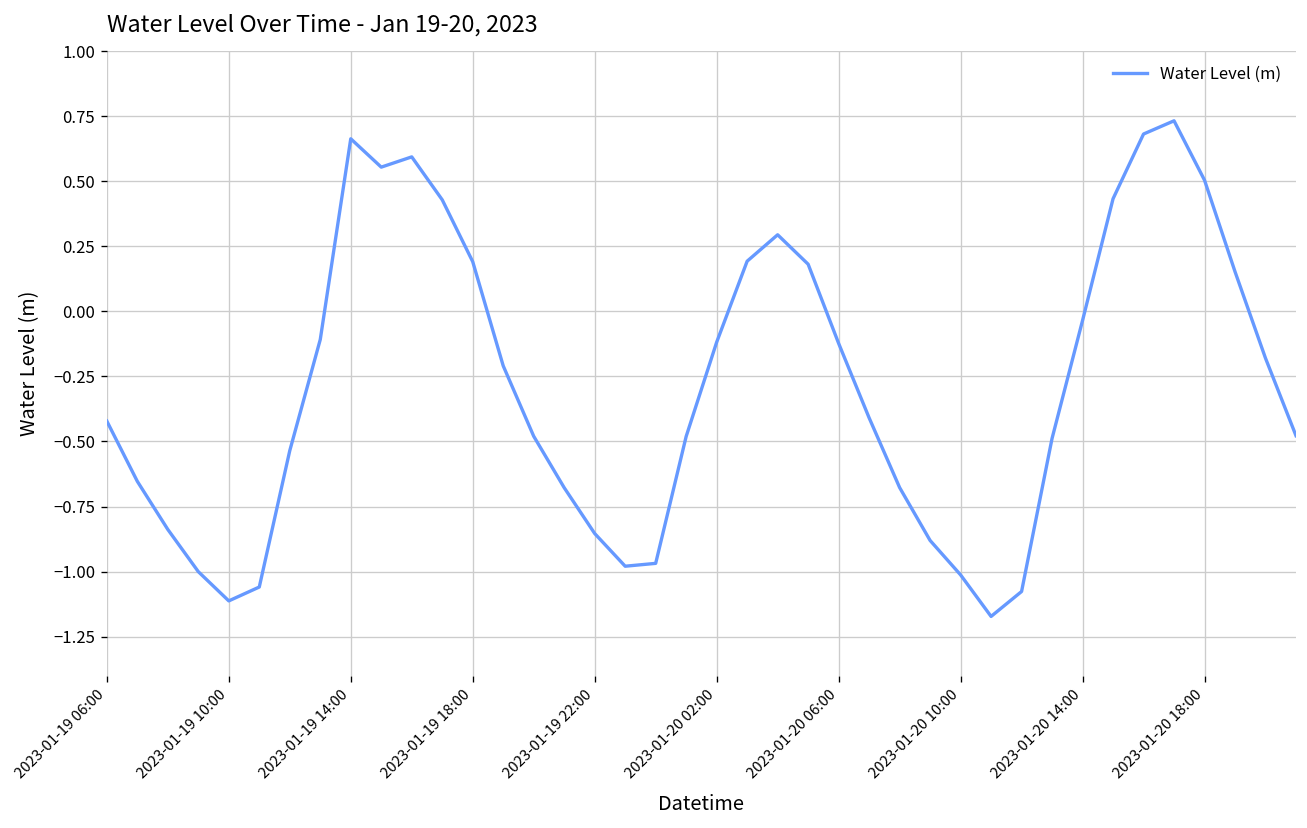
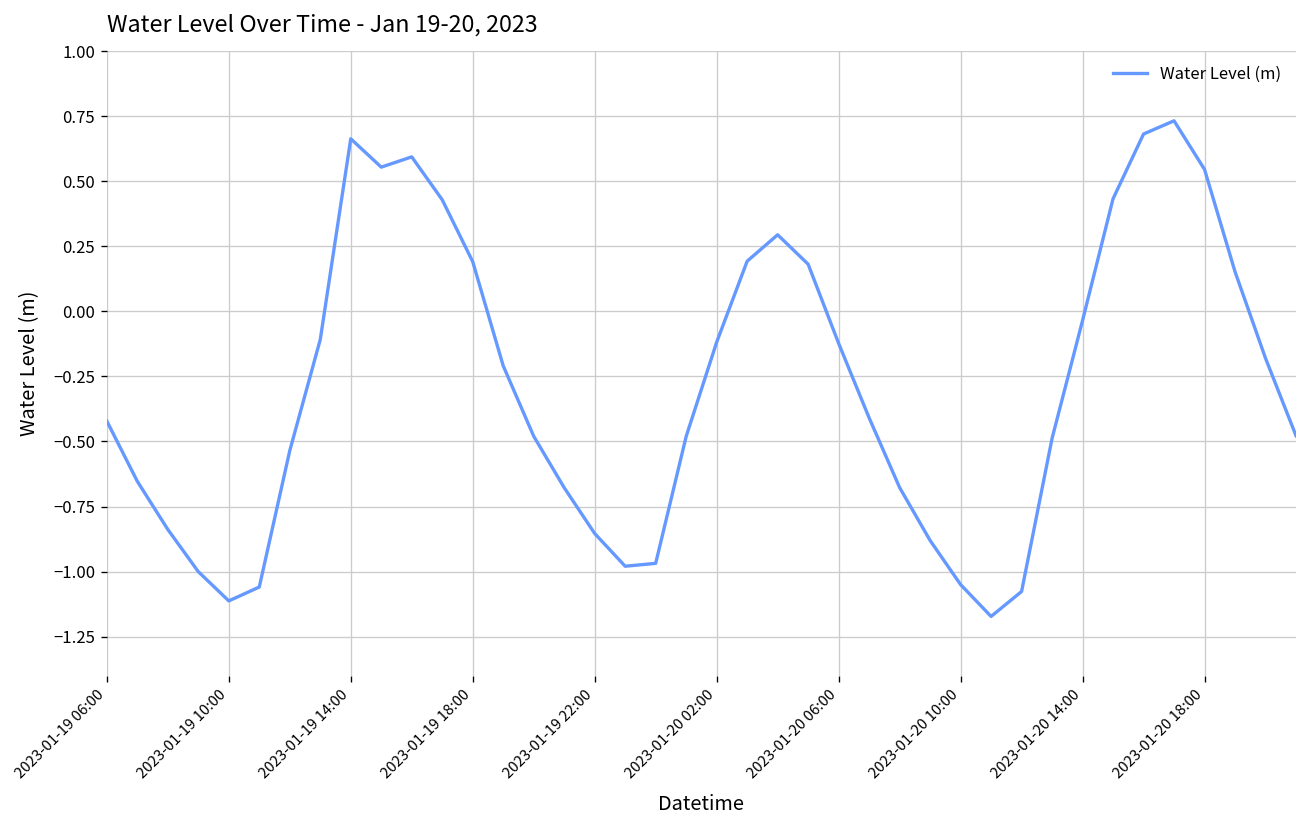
  {
    "2023-01-19 06:00": -0.42,
    "2023-01-19 10:00": -1.11,
    "2023-01-19 14:00": 0.66,
    "2023-01-19 18:00": 0.19,
    "2023-01-19 22:00": -0.85,
    "2023-01-20 02:00": -0.12,
    "2023-01-20 06:00": -0.12,
-   "2023-01-20 10:00": -1.01,
+   "2023-01-20 10:00": -1.05,
    "2023-01-20 14:00": -0.03,
-   "2023-01-20 18:00": 0.50
+   "2023-01-20 18:00": 0.55
  }
